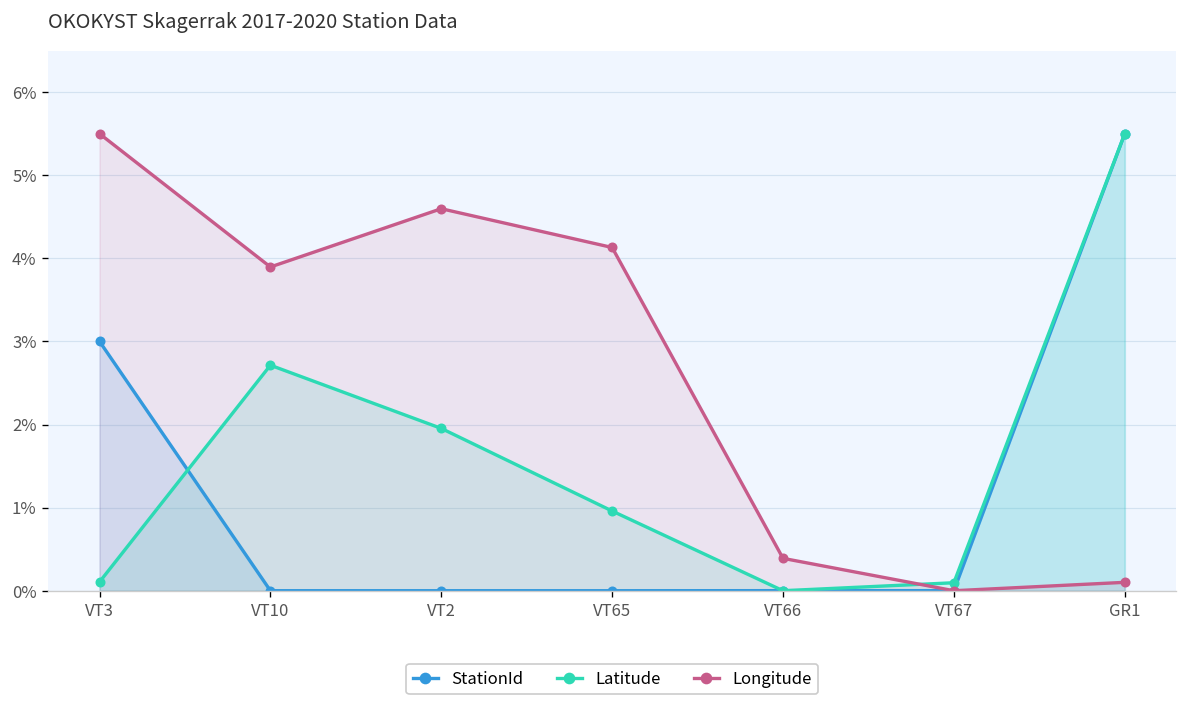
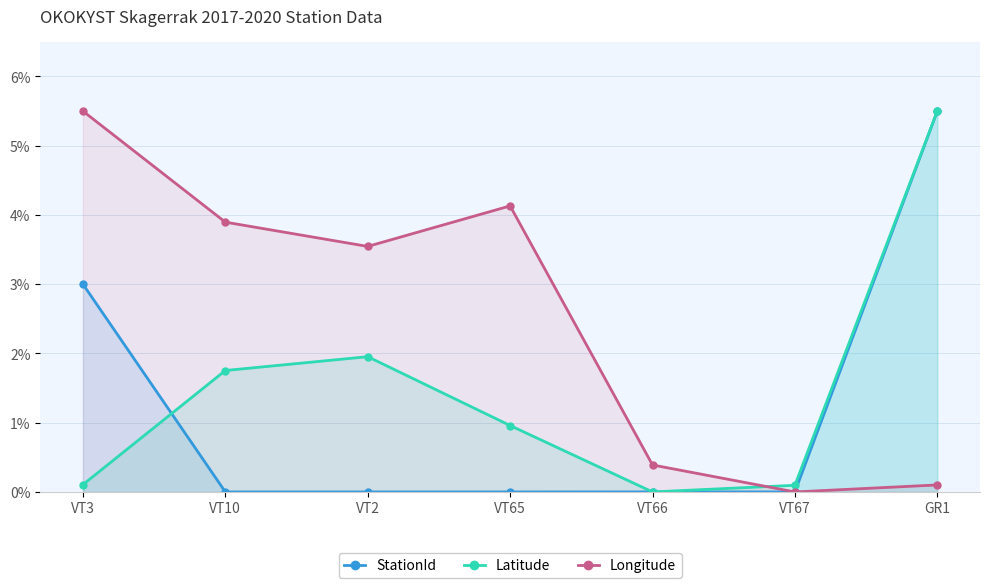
  {
    "StationId": {
      "VT3": "3.0%",
      "VT10": "0.0%",
      "VT2": "0.0%",
      "VT65": "0.0%"
    },
    "Latitude": {
      "VT3": "0.1%",
-     "VT10": "2.7%",
+     "VT10": "1.8%",
      "VT2": "2.0%",
      "VT65": "1.0%",
      "VT67": "0.1%"
    },
    "Longitude": {
      "VT3": "5.5%",
      "VT10": "3.9%",
-     "VT2": "4.6%",
+     "VT2": "3.5%",
      "VT65": "4.1%",
      "VT66": "0.4%",
      "GR1": "0.1%"
    }
  }
